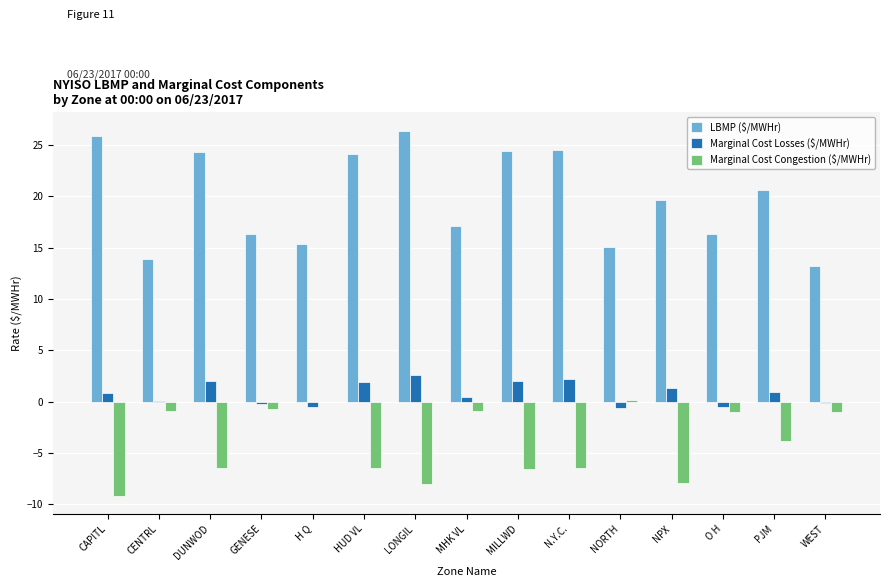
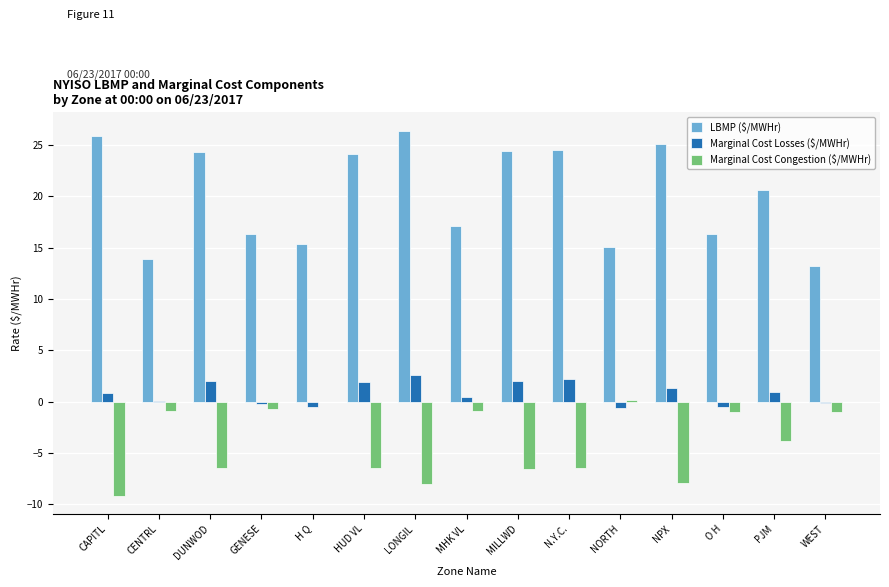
  {
    "LBMP ($/MWHr)": {
      "CAPITL": 25.8,
      "CENTRL": 13.9,
      "DUNWOD": 24.4,
      "GENESE": 16.4,
      "H Q": 15.3,
      "HUD VL": 24.1,
      "LONGIL": 26.4,
      "MHK VL": 17.2,
      "MILLWD": 24.4,
      "N.Y.C.": 24.5,
      "NORTH": 15.1,
-     "NPX": 19.6,
+     "NPX": 25.1,
      "O H": 16.4,
      "PJM": 20.6,
      "WEST": 13.3
    },
    "Marginal Cost Losses ($/MWHr)": {
      "CAPITL": 0.8,
      "DUNWOD": 2.0,
      "H Q": -0.5,
      "HUD VL": 1.9,
      "LONGIL": 2.6,
      "MHK VL": 0.4,
      "MILLWD": 2.0,
      "N.Y.C.": 2.2,
      "NORTH": -0.6,
      "NPX": 1.3,
      "O H": -0.5,
      "PJM": 0.9
    },
    "Marginal Cost Congestion ($/MWHr)": {
      "CAPITL": -9.2,
      "CENTRL": -0.9,
      "DUNWOD": -6.5,
      "GENESE": -0.8,
      "H Q": 0.0,
      "HUD VL": -6.4,
      "LONGIL": -8.0,
      "MHK VL": -0.9,
      "MILLWD": -6.5,
      "N.Y.C.": -6.5,
      "NPX": -8.0,
      "O H": -1.0,
      "PJM": -3.9,
      "WEST": -1.0
    }
  }
